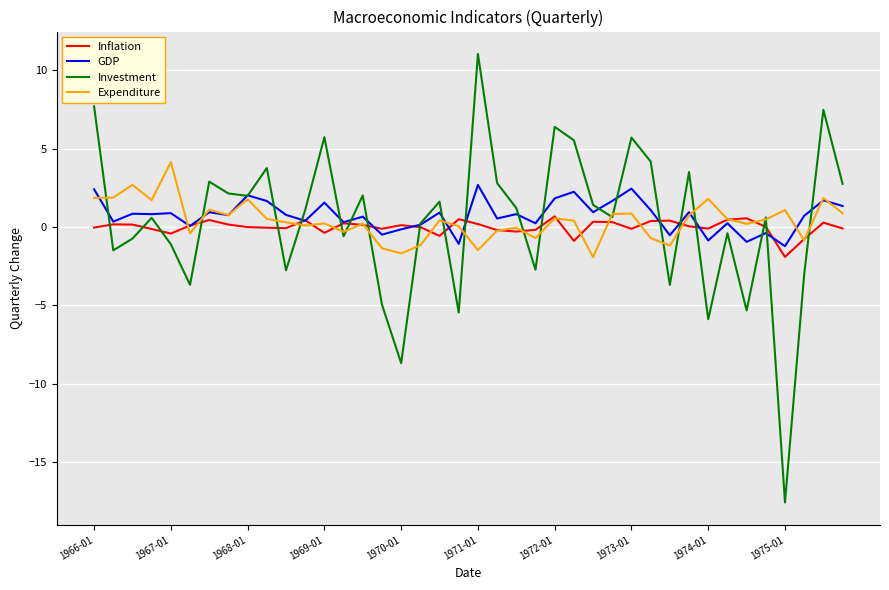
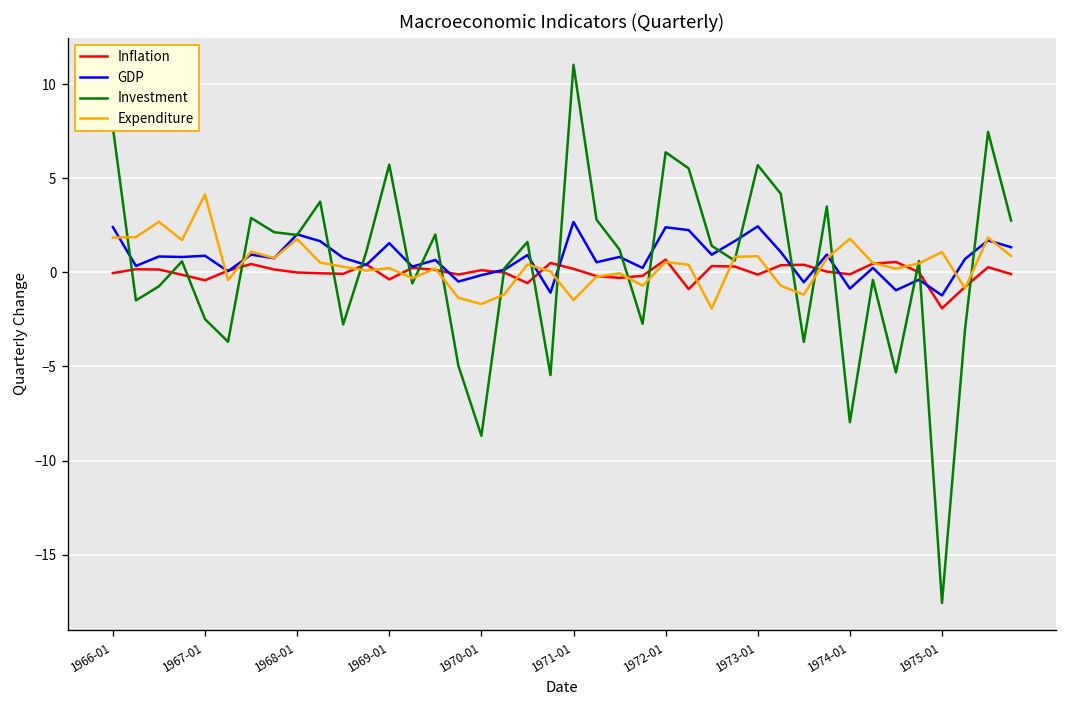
  {
    "Inflation": {
      "1966-01": 0.0,
      "1967-01": -0.4,
      "1968-01": 0.0,
      "1969-01": -0.4,
      "1970-01": 0.1,
      "1971-01": 0.2,
      "1973-01": -0.1,
      "1974-01": -0.1,
      "1975-01": -1.9
    },
    "GDP": {
      "1966-01": 2.4,
      "1967-01": 0.9,
      "1969-01": 1.6,
      "1970-01": -0.1,
      "1971-01": 2.7,
-     "1972-01": 1.8,
+     "1972-01": 2.4,
      "1973-01": 2.4,
      "1974-01": -0.9,
      "1975-01": -1.2
    },
    "Investment": {
      "1966-01": 7.7,
-     "1967-01": -1.1,
+     "1967-01": -2.5,
      "1969-01": 5.7,
      "1970-01": -8.7,
      "1971-01": 11.0,
      "1972-01": 6.4,
      "1973-01": 5.7,
-     "1974-01": -5.9,
+     "1974-01": -8.0,
      "1975-01": -17.6
    },
    "Expenditure": {
      "1966-01": 1.8,
      "1967-01": 4.1,
      "1968-01": 1.8,
      "1969-01": 0.2,
      "1970-01": -1.7,
      "1971-01": -1.5,
      "1973-01": 0.9,
      "1974-01": 1.8,
      "1975-01": 1.1
    }
  }
